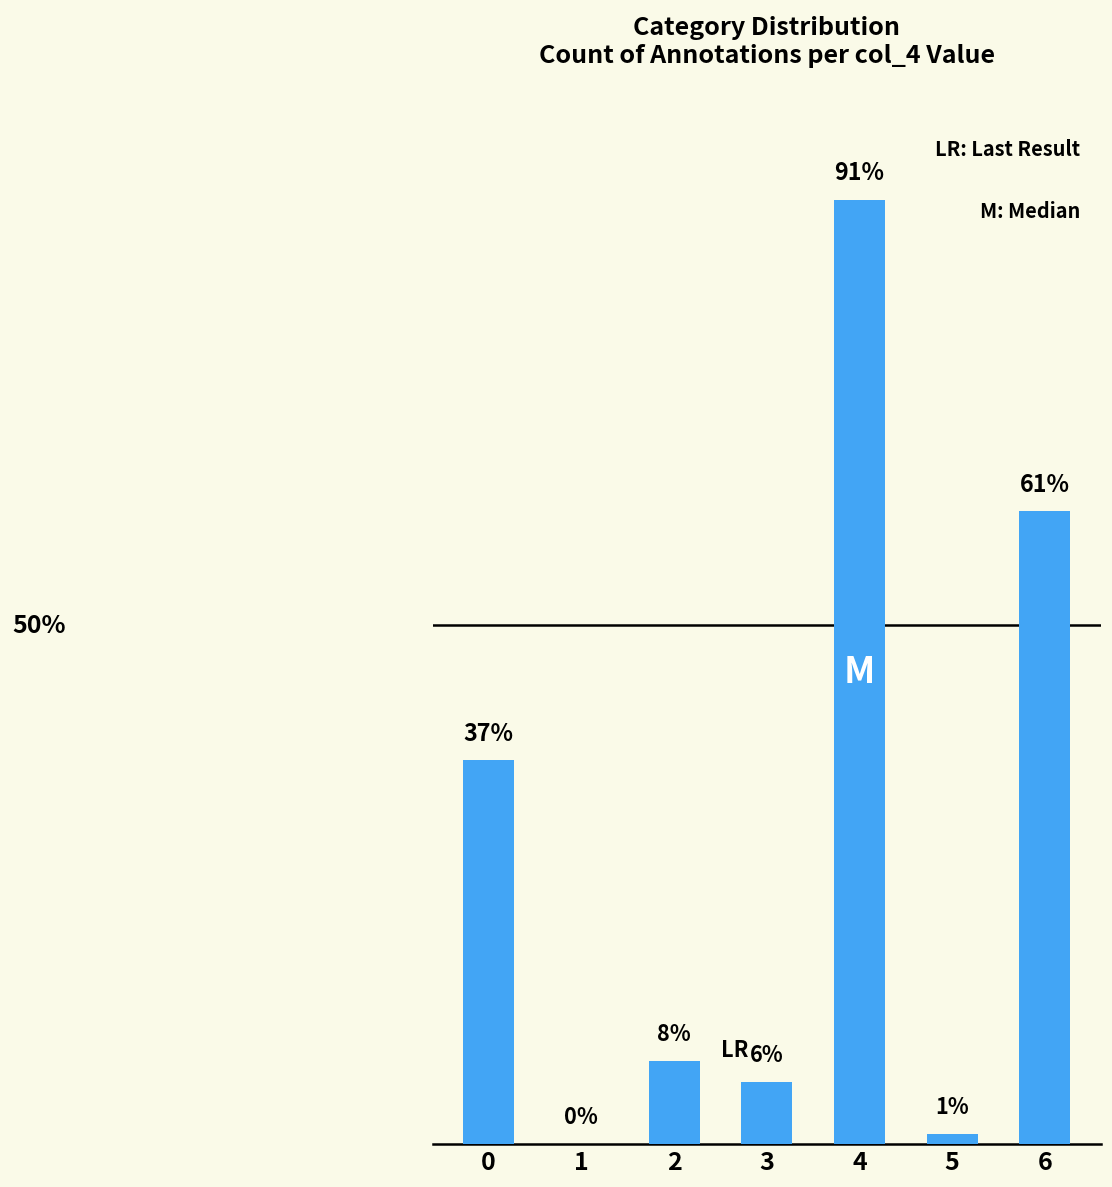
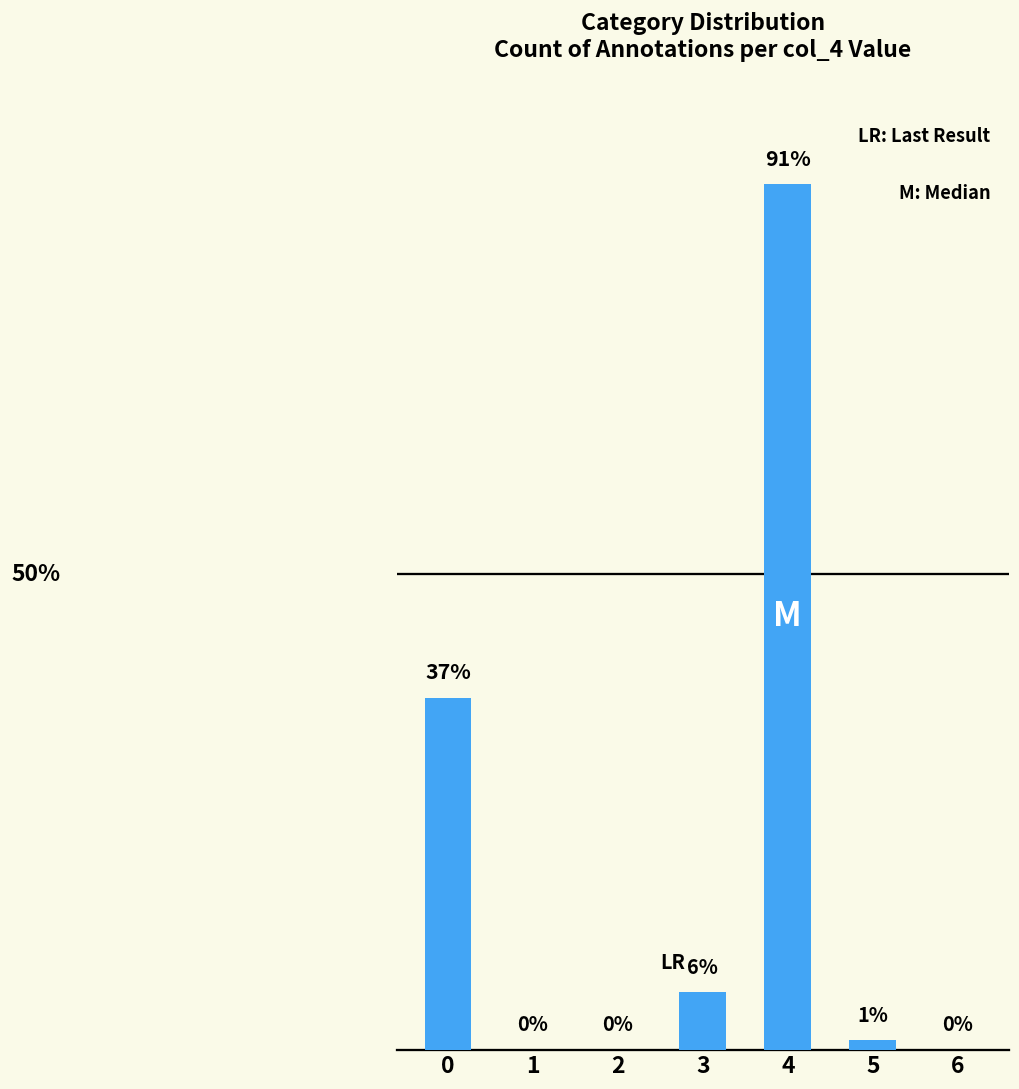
  {
    "0": "37%",
    "1": "0%",
-   "2": "8%",
+   "2": "0%",
    "3": "6%",
    "4": "91%",
    "5": "1%",
-   "6": "61%"
+   "6": "0%"
  }
